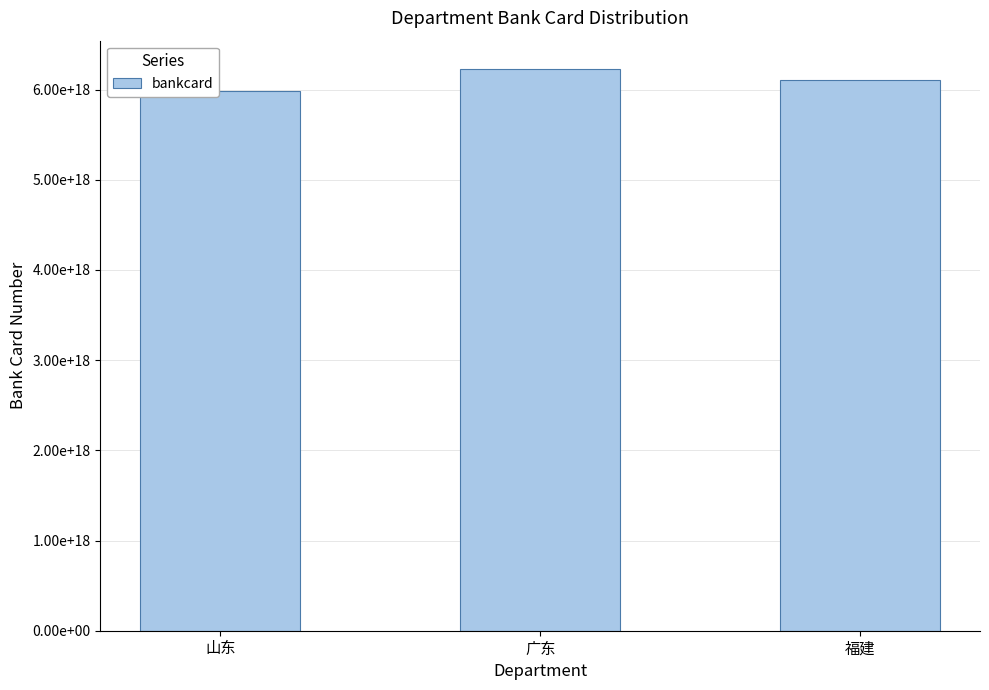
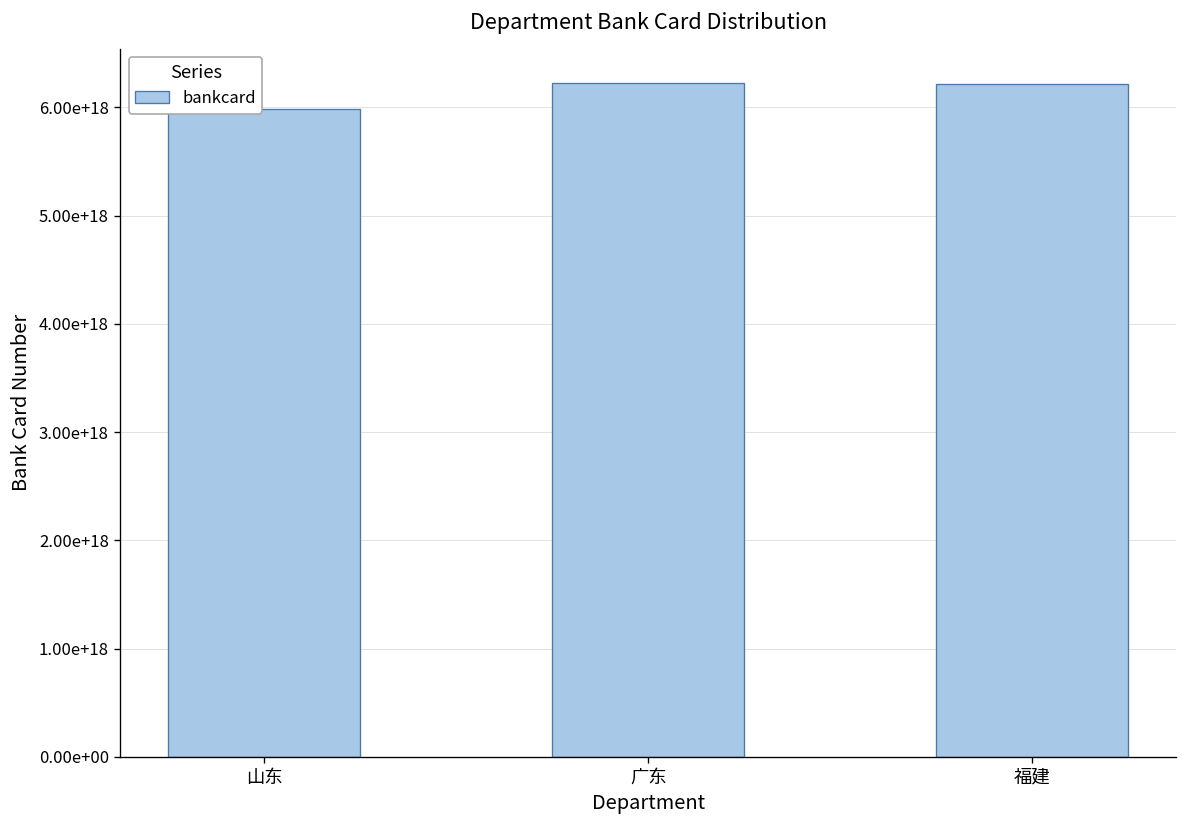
  {
    "山东": 6000000000000000000,
    "广东": 6200000000000000000,
-   "福建": 6100000000000000000
+   "福建": 6200000000000000000
  }
